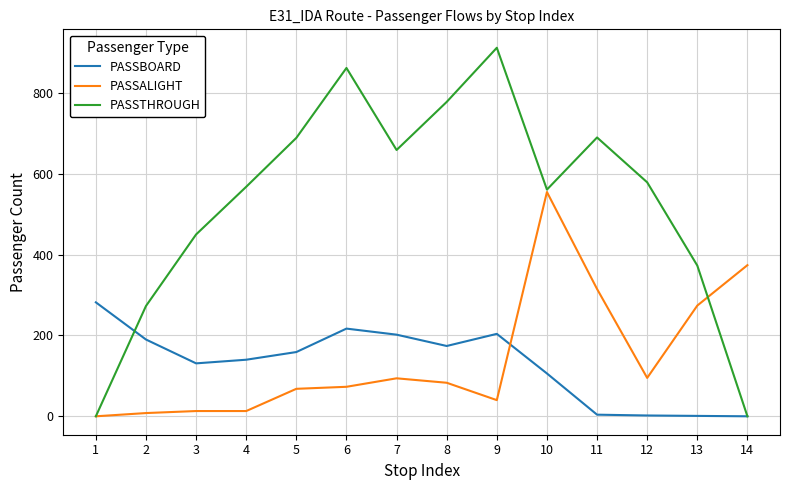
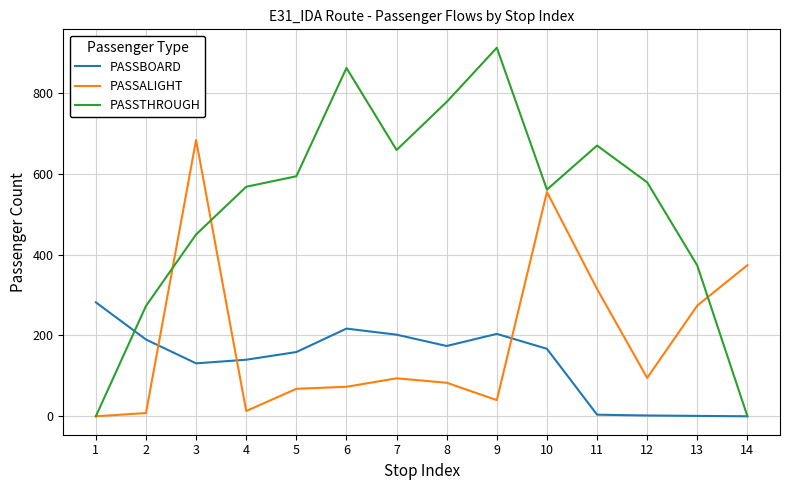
  {
    "PASSBOARD": {
      "1": 280,
      "2": 190,
      "3": 130,
      "4": 140,
      "5": 160,
      "6": 220,
      "7": 200,
      "8": 170,
      "9": 200,
-     "10": 110,
+     "10": 170,
      "11": 0,
      "12": 0,
      "13": 0
    },
    "PASSALIGHT": {
      "2": 10,
-     "3": 10,
+     "3": 680,
      "4": 10,
      "5": 70,
      "6": 70,
      "7": 90,
      "8": 80,
      "9": 40,
      "11": 320,
      "12": 100,
      "13": 270,
      "14": 370
    },
    "PASSTHROUGH": {
      "2": 270,
      "3": 450,
      "4": 570,
-     "5": 690,
+     "5": 590,
      "6": 860,
      "7": 660,
      "8": 780,
      "9": 910,
-     "11": 690,
+     "11": 670,
      "12": 580,
      "13": 370
    }
  }
